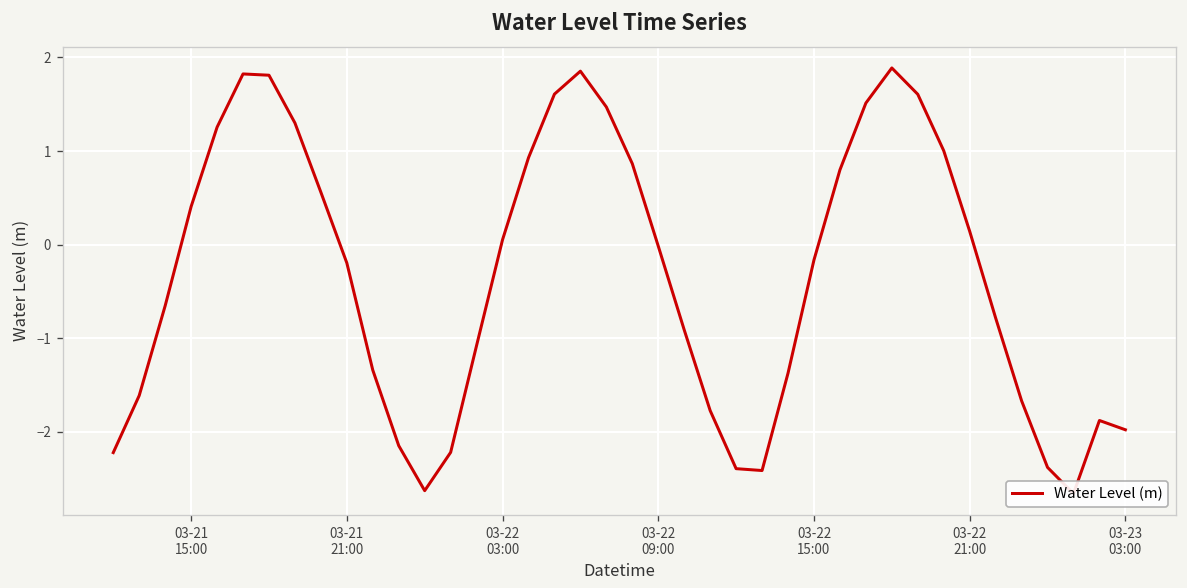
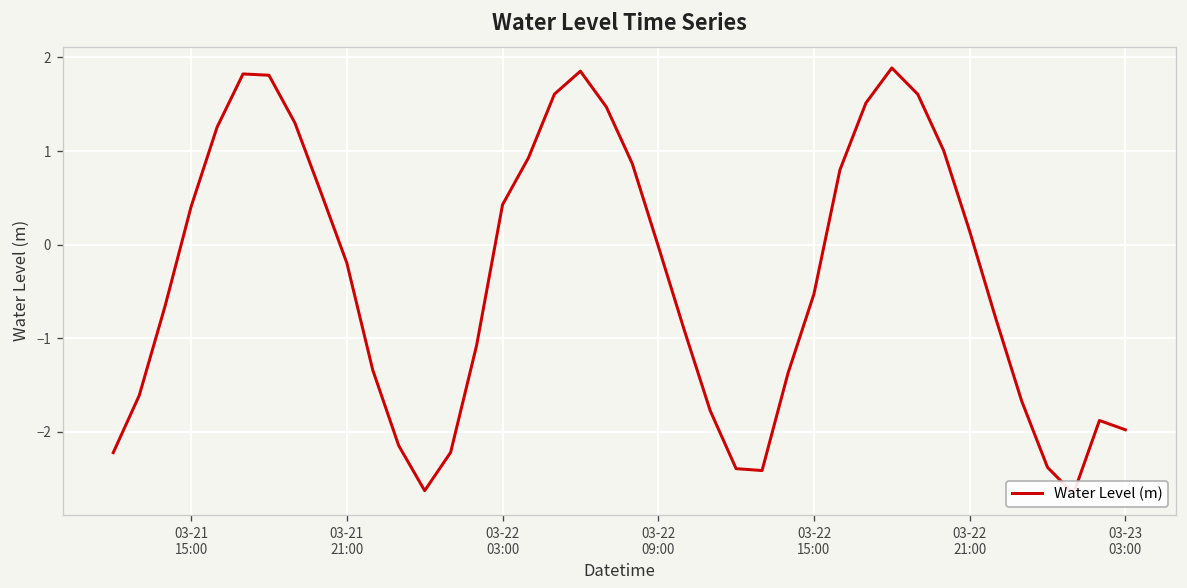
  {
    "03-21 15:00": 0.4,
    "03-21 21:00": -0.2,
-   "03-22 03:00": 0.1,
+   "03-22 03:00": 0.4,
    "03-22 09:00": 0.0,
-   "03-22 15:00": -0.2,
+   "03-22 15:00": -0.5,
    "03-22 21:00": 0.1,
    "03-23 03:00": -2.0
  }
